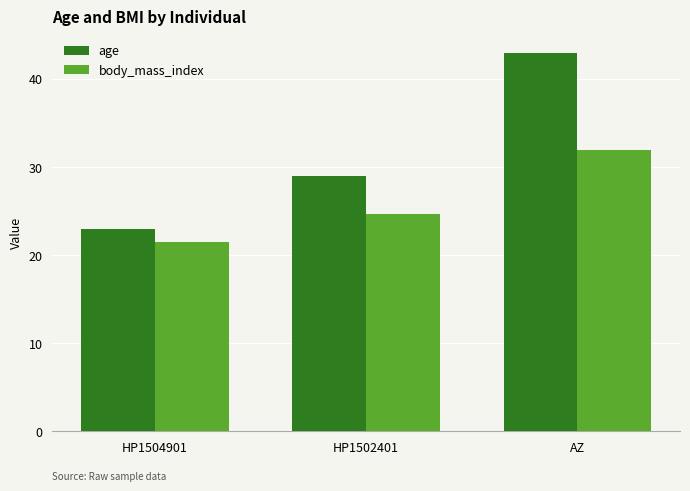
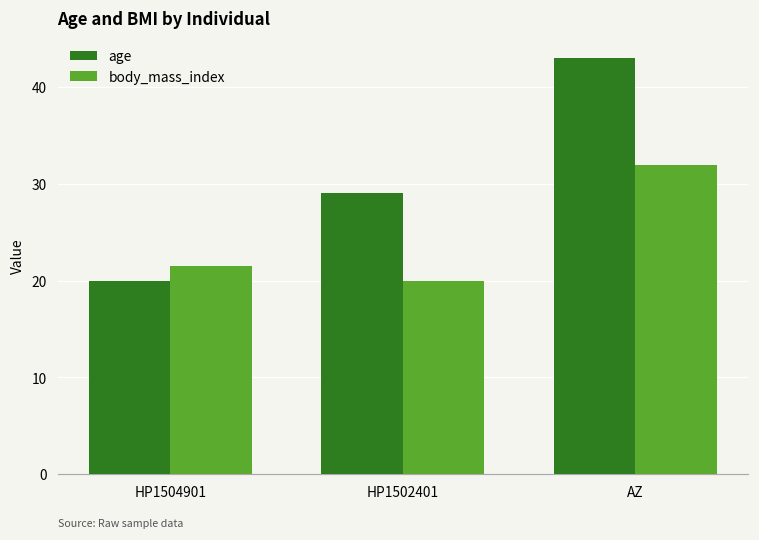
  {
    "age": {
-     "HP1504901": 23,
+     "HP1504901": 20,
      "HP1502401": 29,
      "AZ": 43
    },
    "body_mass_index": {
      "HP1504901": 22,
-     "HP1502401": 25,
+     "HP1502401": 20,
      "AZ": 32
    }
  }
